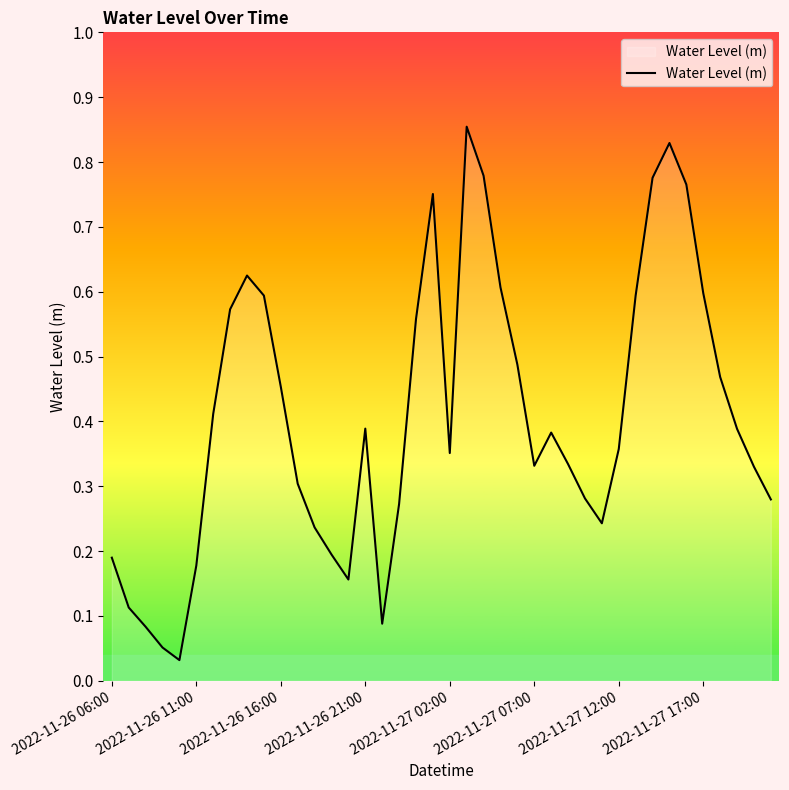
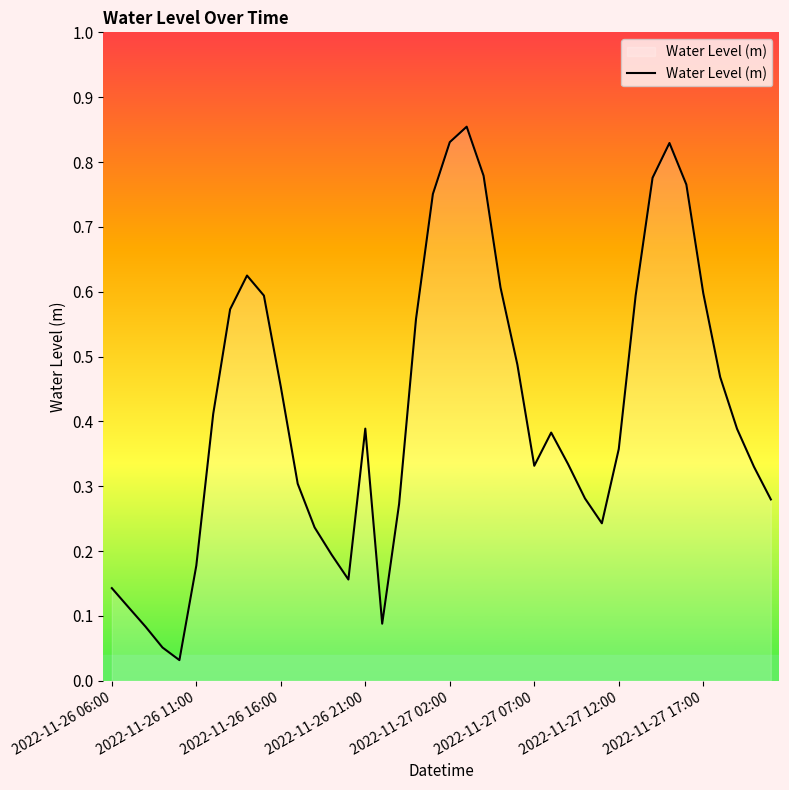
  {
-   "2022-11-26 06:00": 0.19,
+   "2022-11-26 06:00": 0.14,
    "2022-11-26 11:00": 0.18,
    "2022-11-26 16:00": 0.45,
    "2022-11-26 21:00": 0.39,
-   "2022-11-27 02:00": 0.35,
+   "2022-11-27 02:00": 0.83,
    "2022-11-27 07:00": 0.33,
    "2022-11-27 12:00": 0.36,
    "2022-11-27 17:00": 0.60
  }
